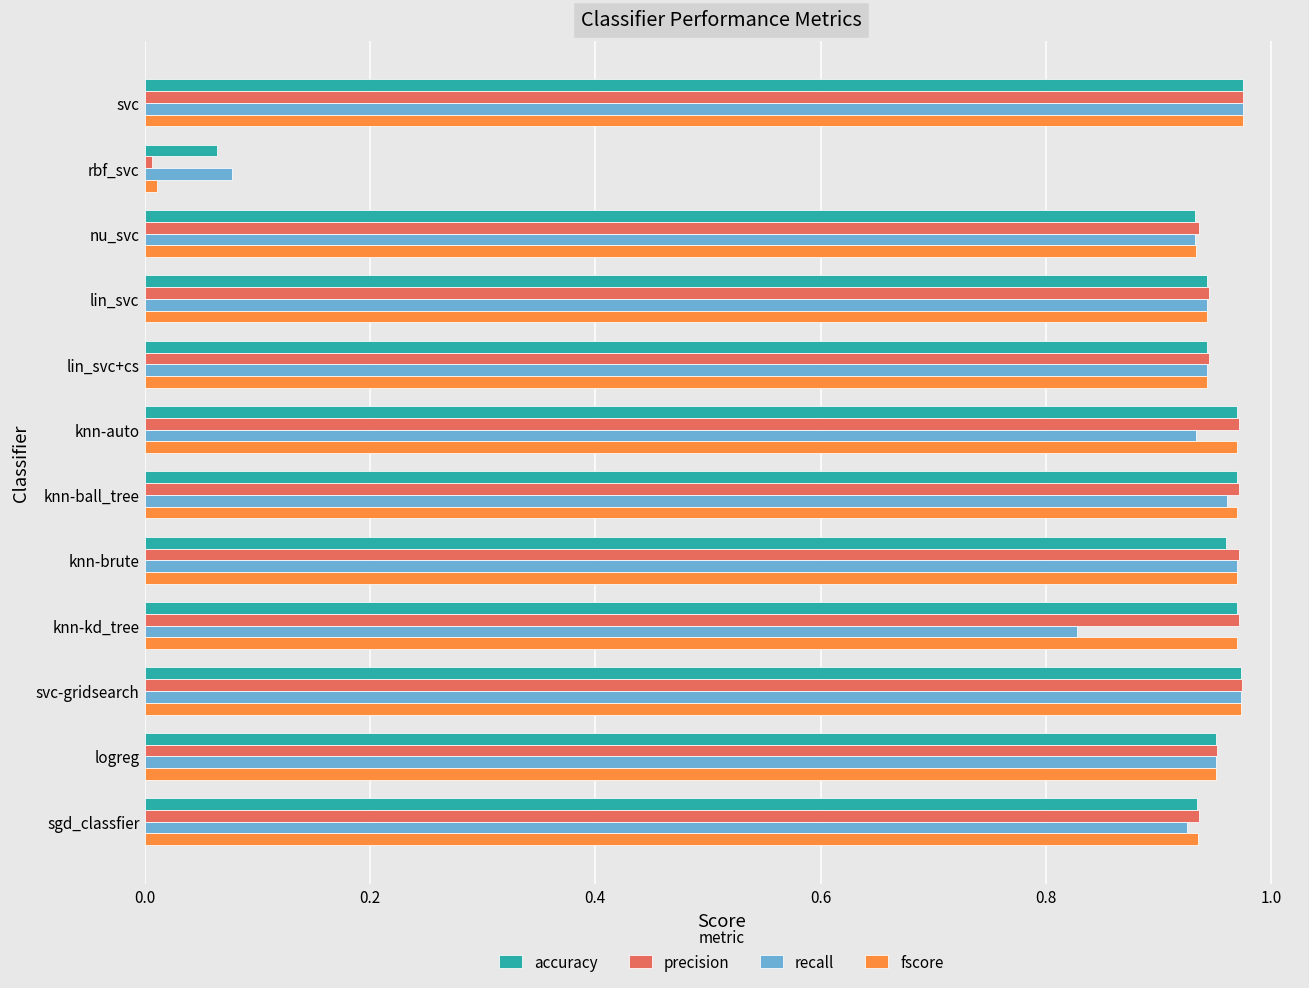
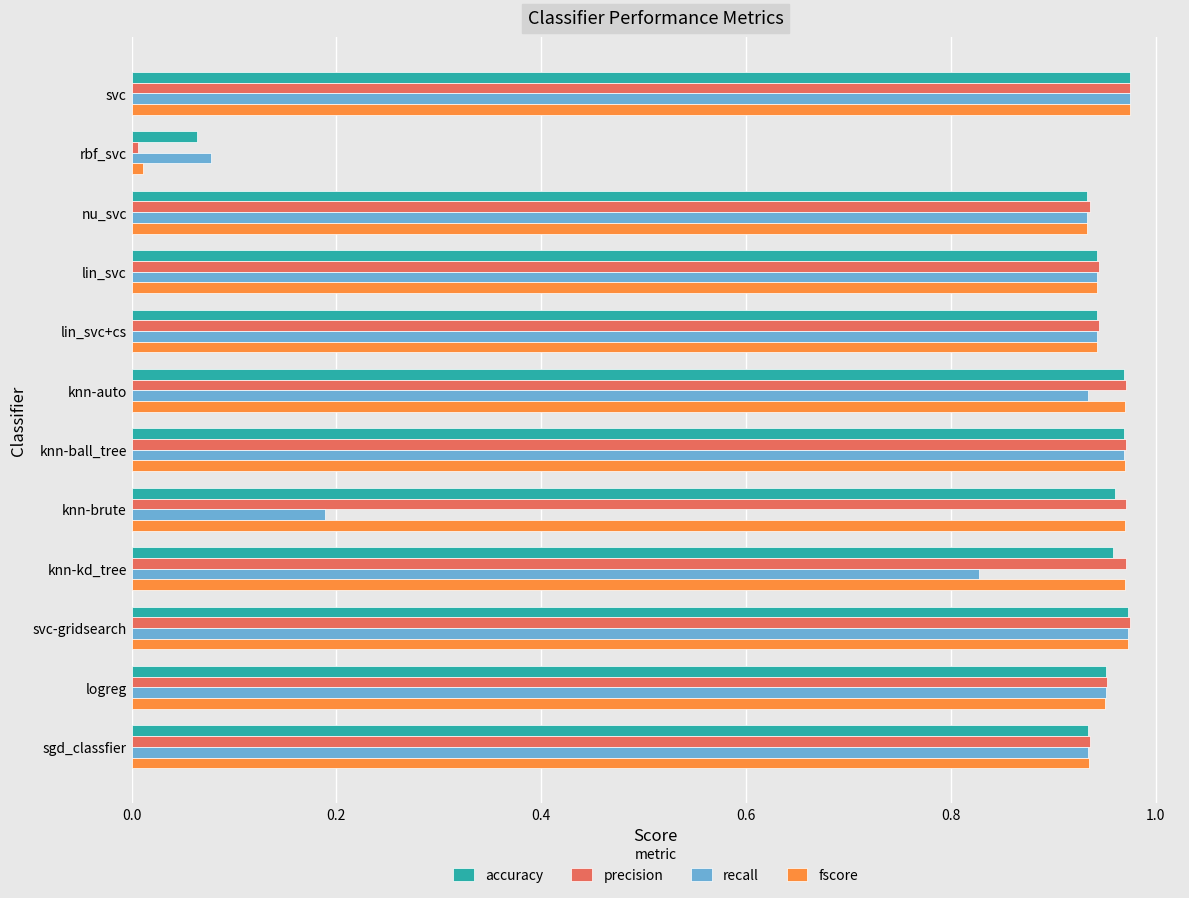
  {
    "accuracy": {
      "svc": 0.975,
      "rbf_svc": 0.064,
      "nu_svc": 0.933,
      "lin_svc": 0.943,
      "lin_svc+cs": 0.943,
      "knn-auto": 0.970,
      "knn-ball_tree": 0.970,
      "knn-brute": 0.960,
-     "knn-kd_tree": 0.970,
+     "knn-kd_tree": 0.958,
      "svc-gridsearch": 0.973,
      "logreg": 0.951,
      "sgd_classfier": 0.934
    },
    "recall": {
      "svc": 0.975,
      "rbf_svc": 0.077,
      "nu_svc": 0.933,
      "lin_svc": 0.943,
      "lin_svc+cs": 0.943,
      "knn-auto": 0.934,
-     "knn-ball_tree": 0.961,
-     "knn-brute": 0.970,
+     "knn-ball_tree": 0.970,
+     "knn-brute": 0.189,
      "knn-kd_tree": 0.828,
      "svc-gridsearch": 0.973,
      "logreg": 0.951,
-     "sgd_classfier": 0.925
+     "sgd_classfier": 0.934
    }
  }
